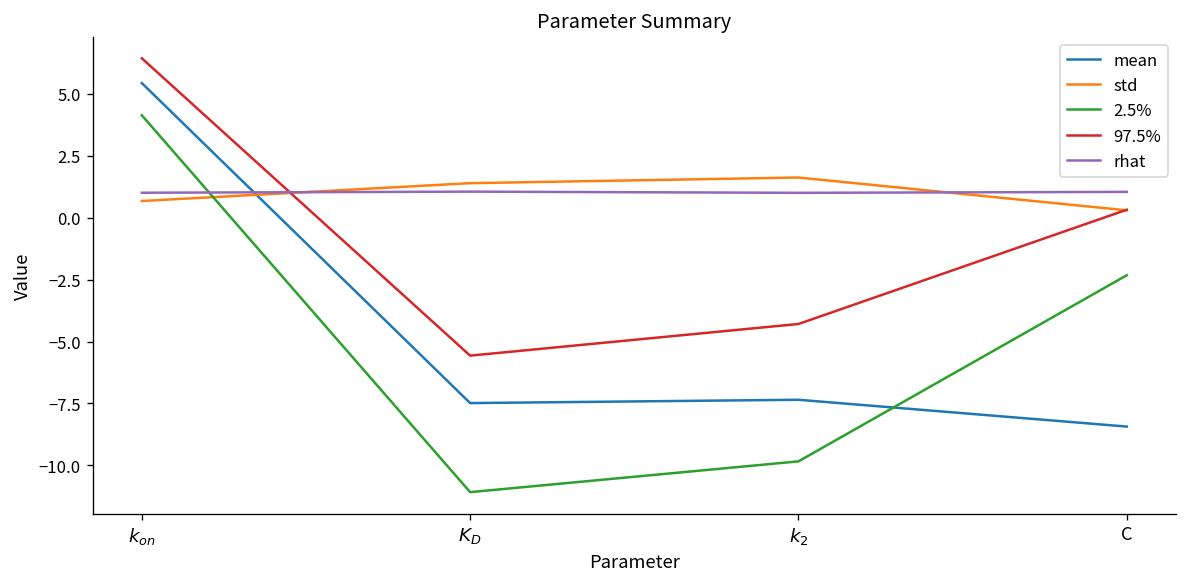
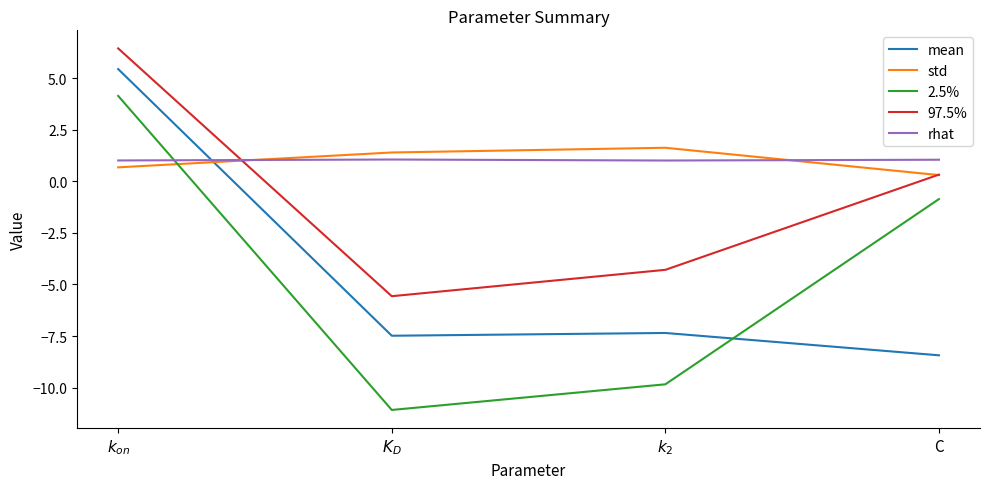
  {
    "mean": {
      "C": -8.4
    },
    "2.5%": {
-     "C": -2.3
+     "C": -0.9
    },
    "rhat": {
      "C": 1.0
    }
  }
